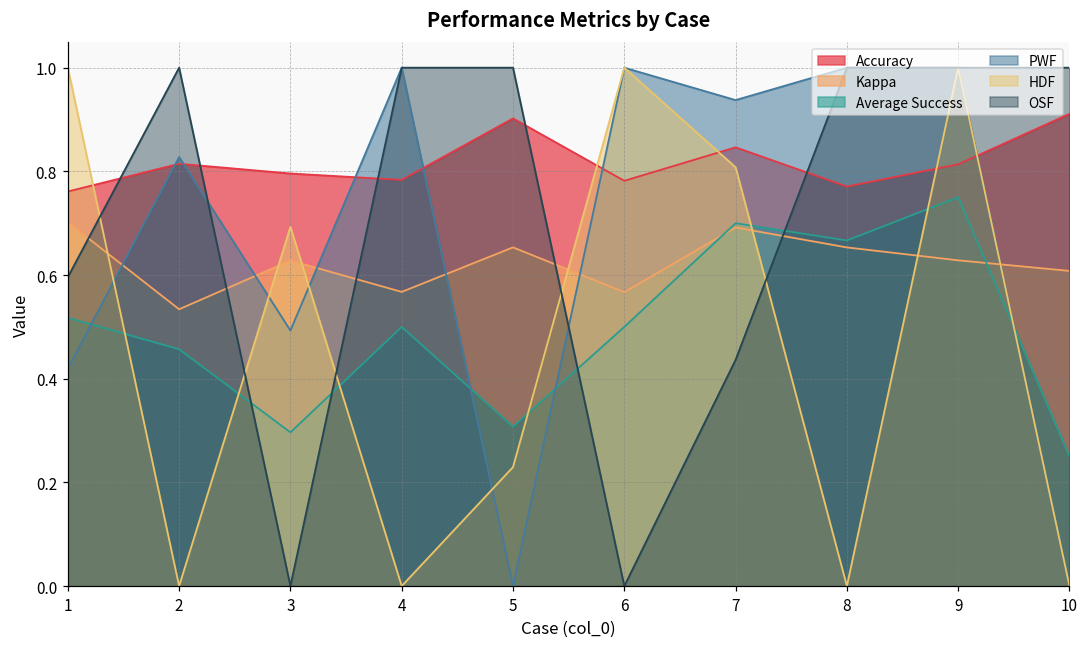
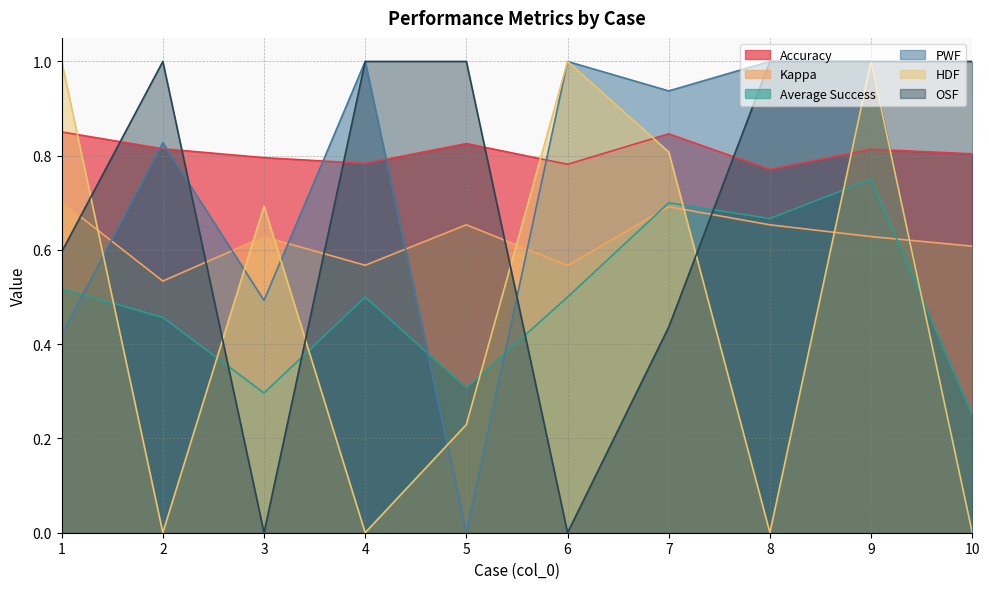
  {
    "Accuracy": {
-     "1": 0.76,
+     "1": 0.85,
      "2": 0.81,
      "3": 0.80,
      "4": 0.78,
-     "5": 0.90,
+     "5": 0.83,
      "6": 0.78,
      "7": 0.85,
      "8": 0.77,
      "9": 0.81,
-     "10": 0.91
+     "10": 0.80
    }
  }
